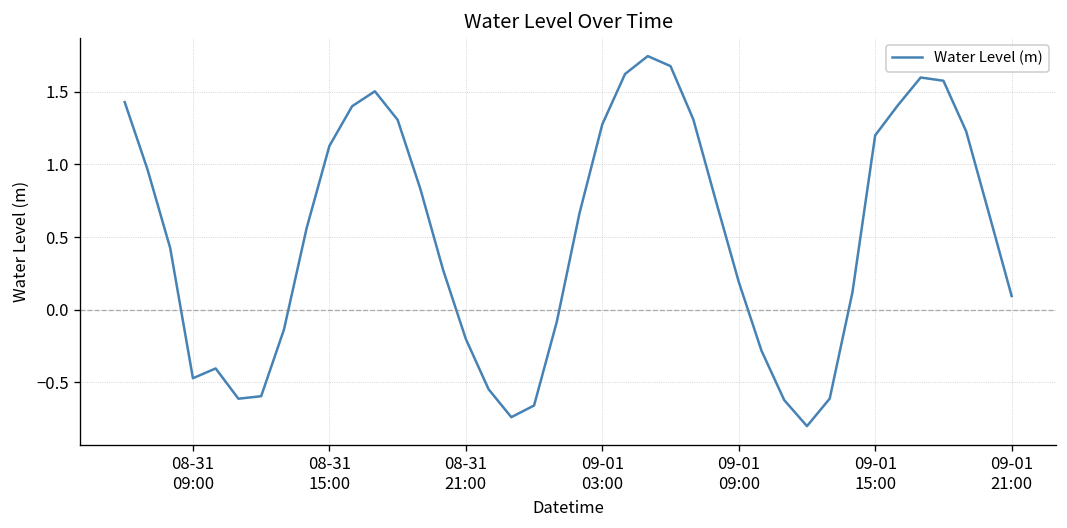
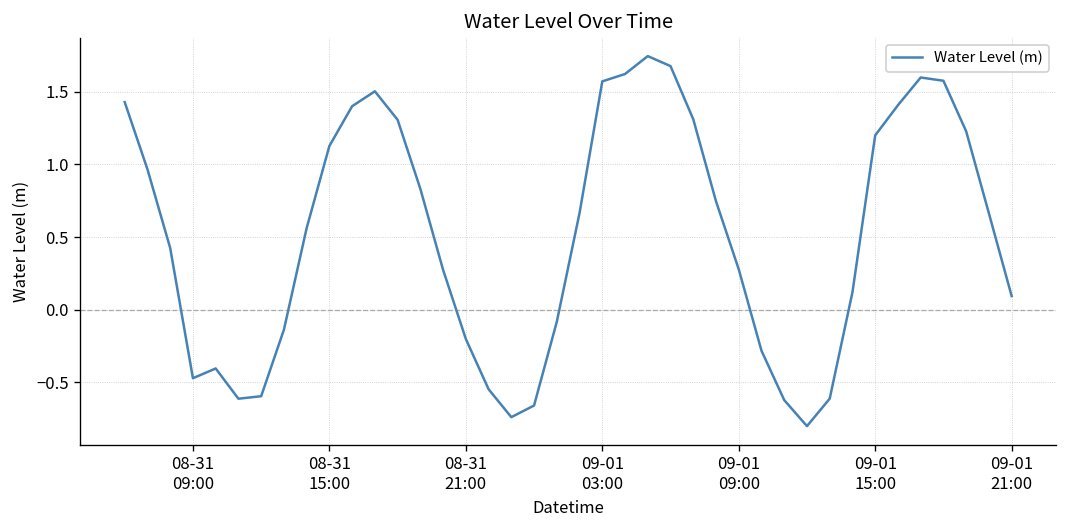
  {
    "08-31 09:00": -0.47,
    "08-31 15:00": 1.13,
    "08-31 21:00": -0.20,
-   "09-01 03:00": 1.28,
-   "09-01 09:00": 0.19,
+   "09-01 03:00": 1.57,
+   "09-01 09:00": 0.28,
    "09-01 15:00": 1.20,
    "09-01 21:00": 0.09
  }
